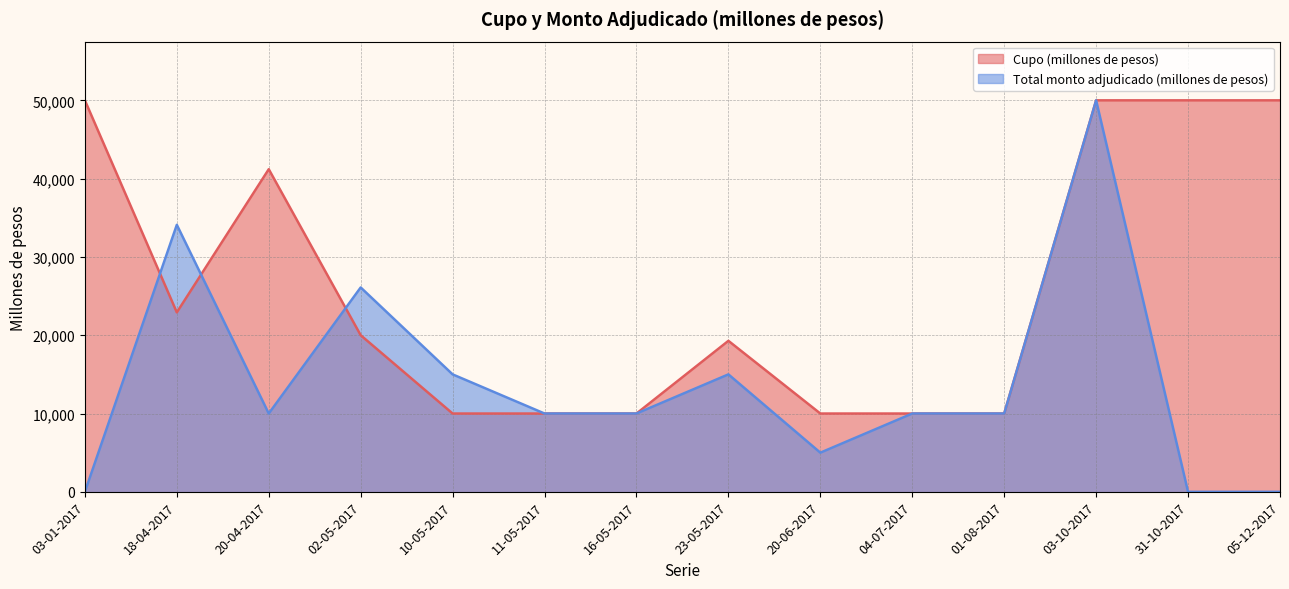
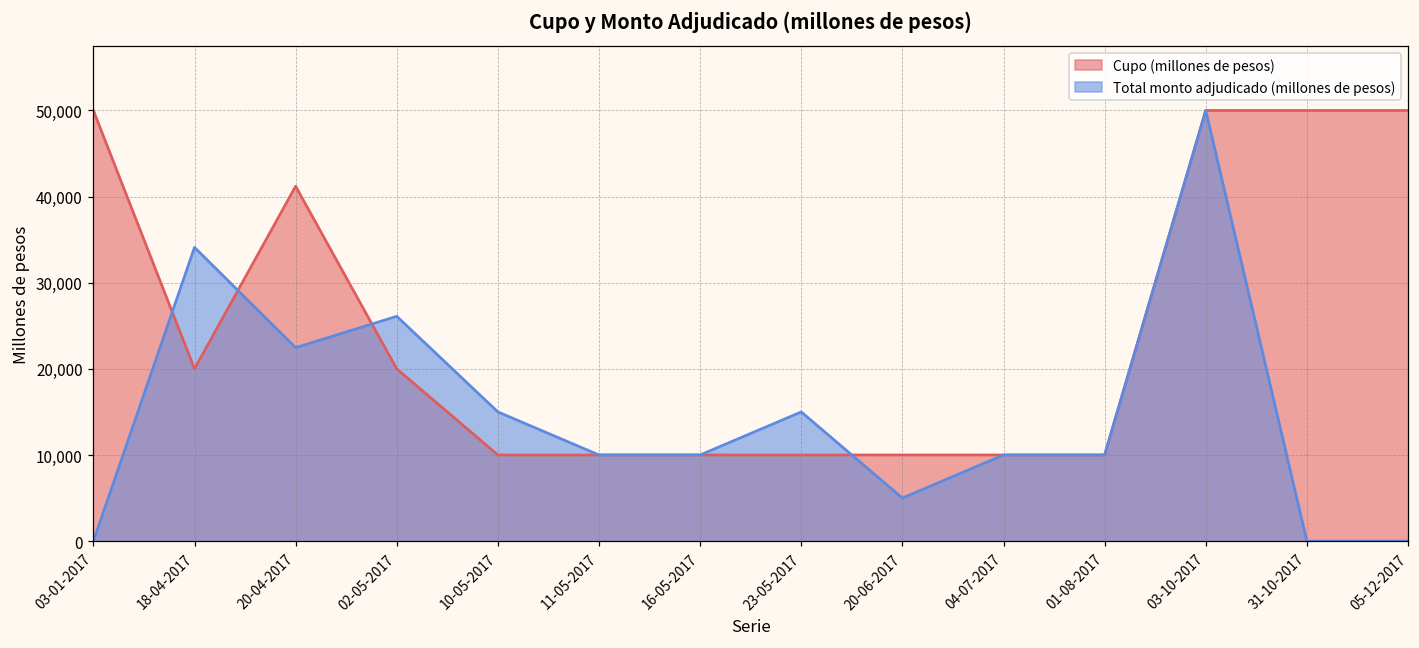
  {
    "Cupo (millones de pesos)": {
      "03-01-2017": "50,000",
-     "18-04-2017": "23,000",
+     "18-04-2017": "20,000",
      "20-04-2017": "41,000",
      "02-05-2017": "20,000",
      "10-05-2017": "10,000",
-     "23-05-2017": "19,000",
+     "23-05-2017": "10,000",
      "20-06-2017": "10,000",
      "31-10-2017": "50,000",
      "05-12-2017": "50,000"
    },
    "Total monto adjudicado (millones de pesos)": {
      "03-01-2017": "0",
      "18-04-2017": "34,000",
-     "20-04-2017": "10,000",
+     "20-04-2017": "22,000",
      "02-05-2017": "26,000",
      "10-05-2017": "15,000",
      "23-05-2017": "15,000",
      "20-06-2017": "5,000",
      "31-10-2017": "0",
      "05-12-2017": "0"
    }
  }
